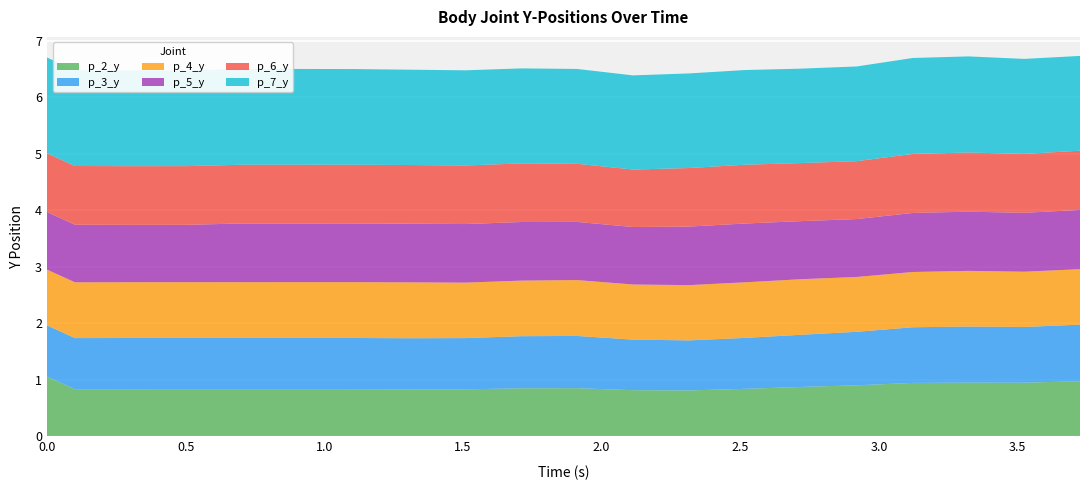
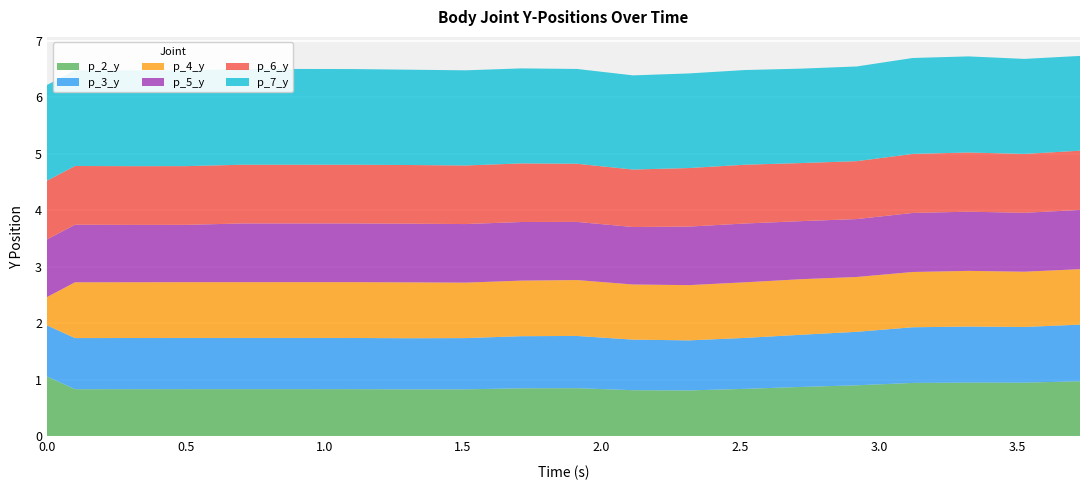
  {
    "p_2_y": {
      "0.0": 1.1
    },
    "p_4_y": {
-     "0.0": 1.0
+     "0.0": 0.5
    },
    "p_5_y": {
      "0.0": 1.0
    },
    "p_6_y": {
      "0.0": 1.0
    }
  }
